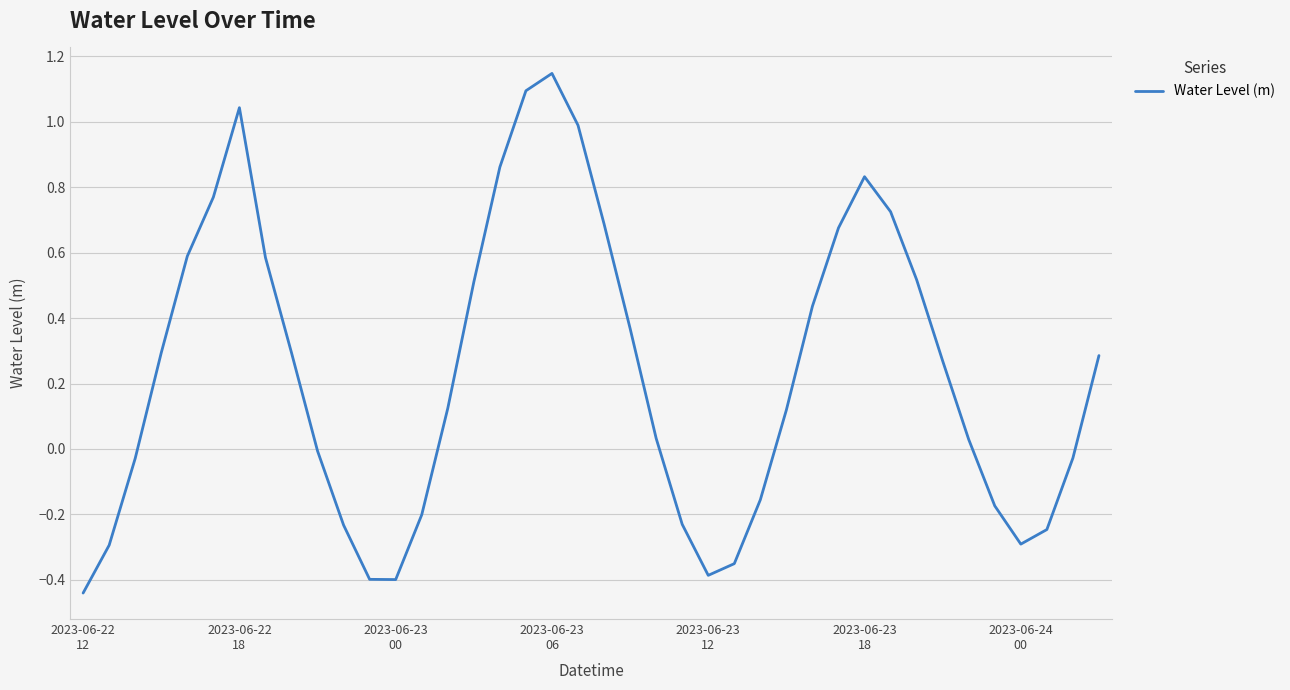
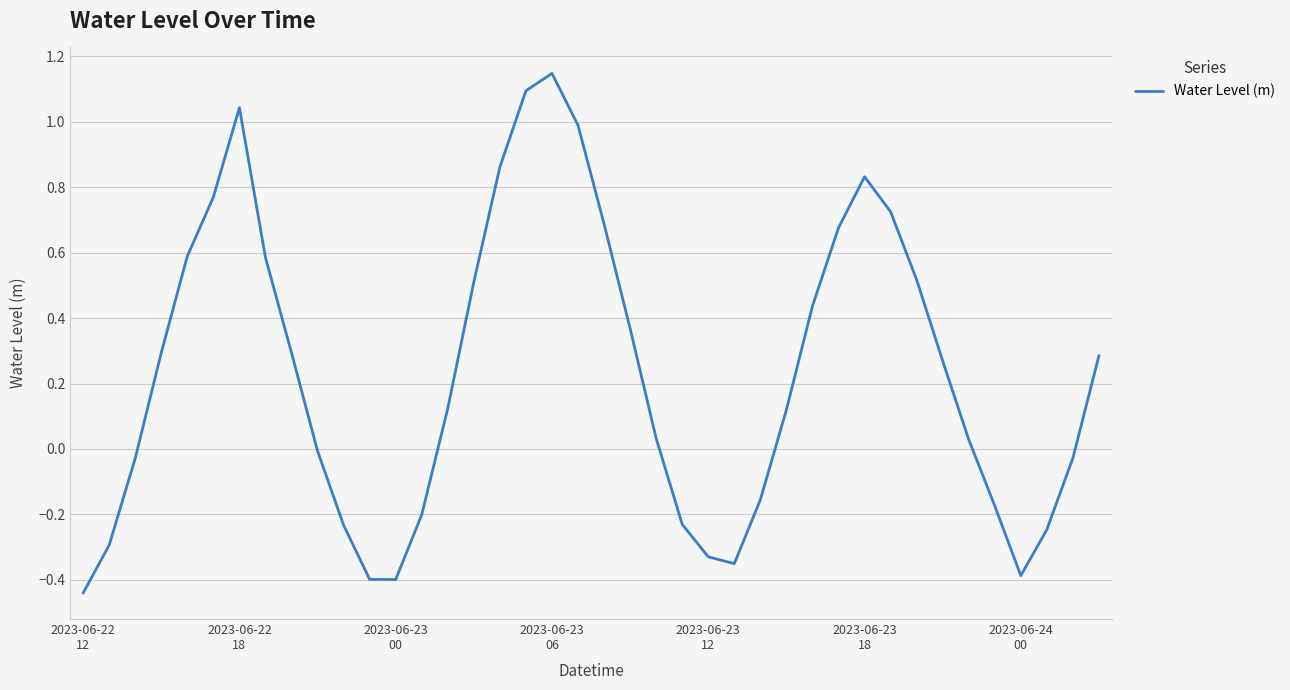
  {
    "2023-06-22 12": -0.44,
    "2023-06-22 18": 1.04,
    "2023-06-23 00": -0.40,
    "2023-06-23 06": 1.15,
-   "2023-06-23 12": -0.39,
+   "2023-06-23 12": -0.33,
    "2023-06-23 18": 0.83,
-   "2023-06-24 00": -0.29
+   "2023-06-24 00": -0.39
  }
